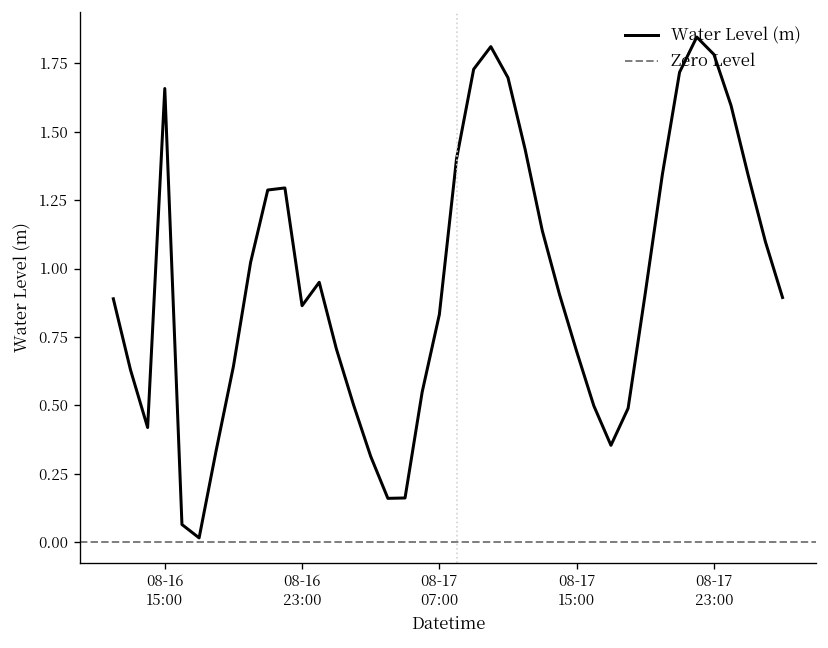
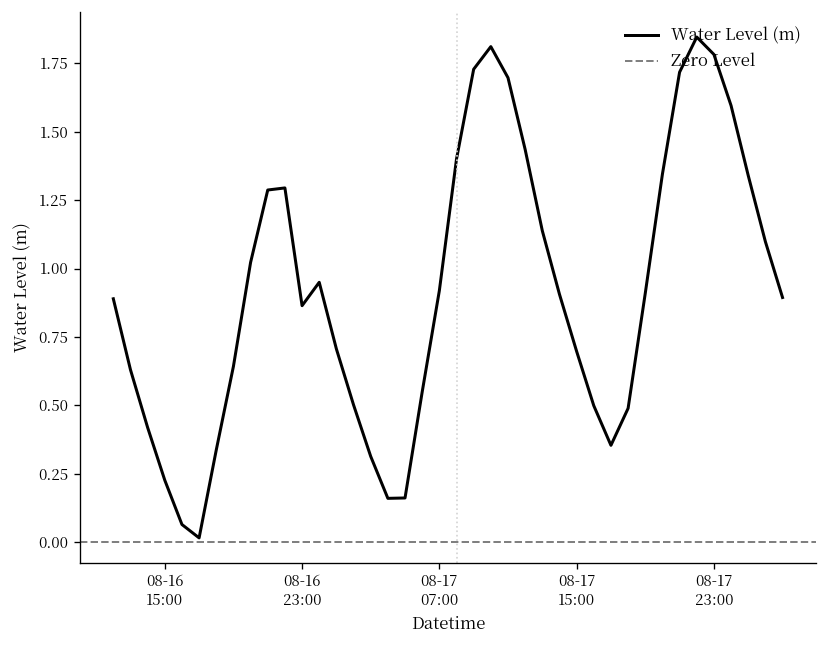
  {
-   "08-16 15:00": 1.66,
+   "08-16 15:00": 0.23,
    "08-16 23:00": 0.86,
-   "08-17 07:00": 0.83,
+   "08-17 07:00": 0.92,
    "08-17 15:00": 0.70,
    "08-17 23:00": 1.78
  }
